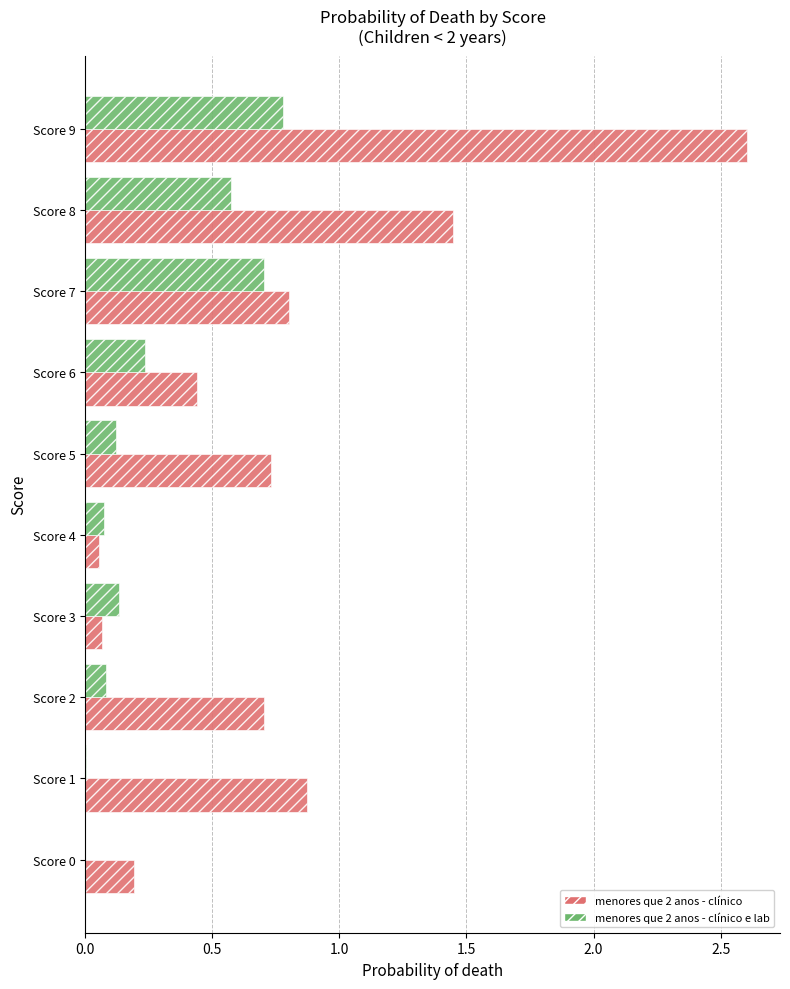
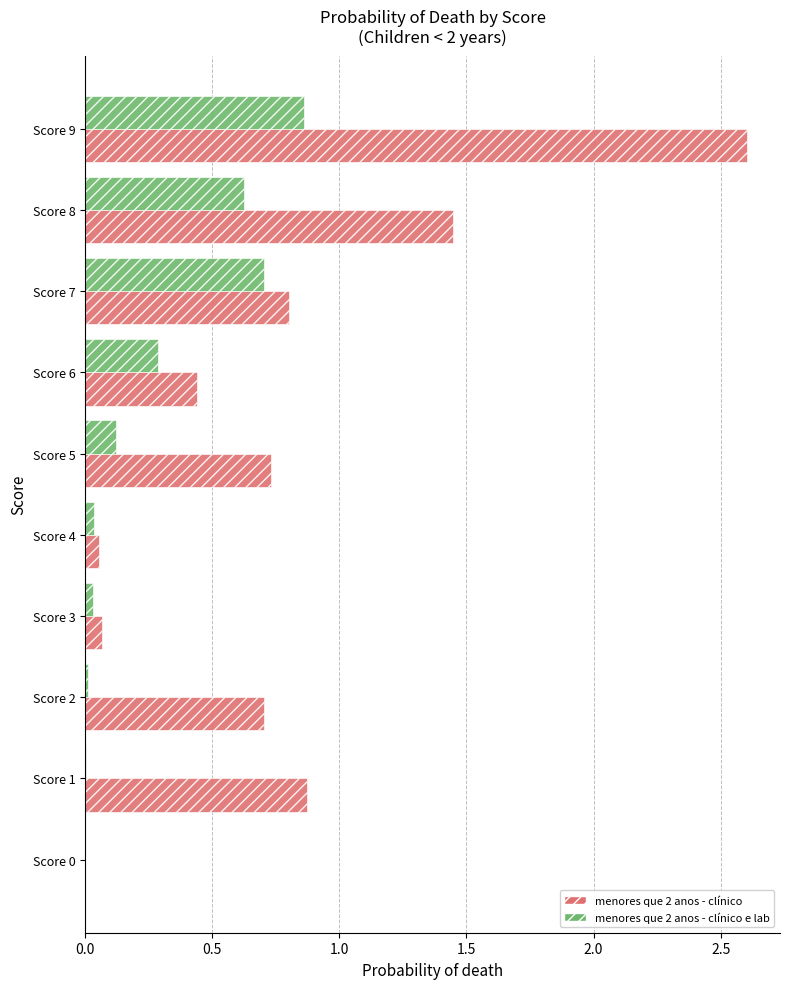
  {
    "menores que 2 anos - clínico": {
      "Score 9": 2.60,
      "Score 8": 1.45,
      "Score 7": 0.80,
      "Score 6": 0.44,
      "Score 5": 0.73,
      "Score 4": 0.06,
      "Score 3": 0.06,
      "Score 2": 0.70,
      "Score 1": 0.87,
-     "Score 0": 0.19
+     "Score 0": 0.00
    },
    "menores que 2 anos - clínico e lab": {
-     "Score 9": 0.78,
-     "Score 8": 0.57,
+     "Score 9": 0.86,
+     "Score 8": 0.63,
      "Score 7": 0.70,
-     "Score 6": 0.24,
+     "Score 6": 0.29,
      "Score 5": 0.12,
-     "Score 4": 0.07,
-     "Score 3": 0.13,
-     "Score 2": 0.08
+     "Score 4": 0.03,
+     "Score 3": 0.03,
+     "Score 2": 0.01
    }
  }
